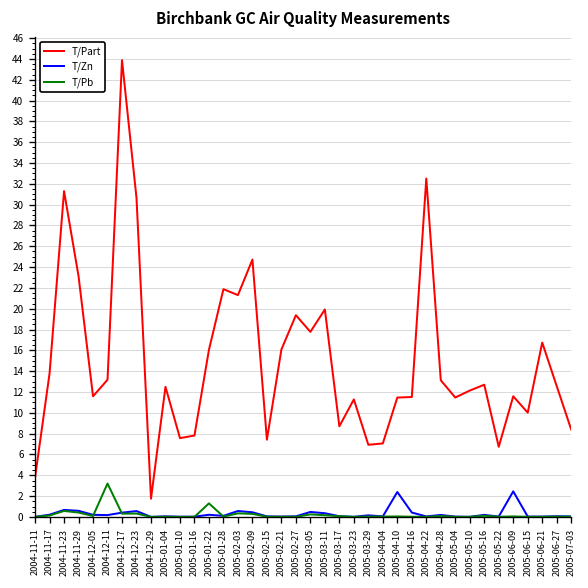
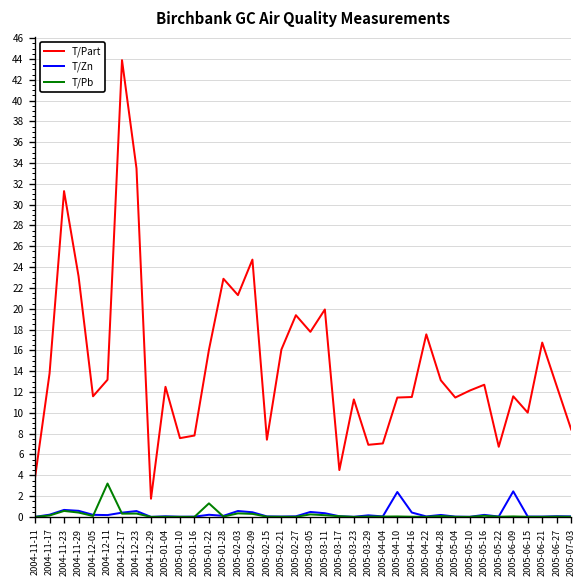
  {
    "T/Part": {
      "2004-11-11": 4,
      "2004-11-17": 14,
      "2004-11-23": 31,
      "2004-11-29": 23,
      "2004-12-05": 12,
      "2004-12-11": 13,
      "2004-12-17": 44,
-     "2004-12-23": 31,
+     "2004-12-23": 33,
      "2004-12-29": 2,
      "2005-01-04": 13,
      "2005-01-10": 8,
      "2005-01-16": 8,
      "2005-01-22": 16,
-     "2005-01-28": 22,
+     "2005-01-28": 23,
      "2005-02-03": 21,
      "2005-02-09": 25,
      "2005-02-15": 7,
      "2005-02-21": 16,
      "2005-02-27": 19,
      "2005-03-05": 18,
      "2005-03-11": 20,
-     "2005-03-17": 9,
+     "2005-03-17": 5,
      "2005-03-23": 11,
      "2005-03-29": 7,
      "2005-04-04": 7,
      "2005-04-10": 11,
      "2005-04-16": 12,
-     "2005-04-22": 33,
+     "2005-04-22": 18,
      "2005-04-28": 13,
      "2005-05-04": 11,
      "2005-05-10": 12,
      "2005-05-16": 13,
      "2005-05-22": 7,
      "2005-06-09": 12,
      "2005-06-15": 10,
      "2005-06-21": 17,
      "2005-06-27": 13,
      "2005-07-03": 8
    },
    "T/Zn": {
      "2004-12-11": 0,
      "2005-01-22": 0,
      "2005-04-10": 2,
      "2005-04-16": 0,
      "2005-06-09": 2
    },
    "T/Pb": {
      "2004-12-11": 3,
      "2005-01-22": 1,
      "2005-04-10": 0,
      "2005-04-16": 0,
      "2005-06-09": 0
    }
  }
